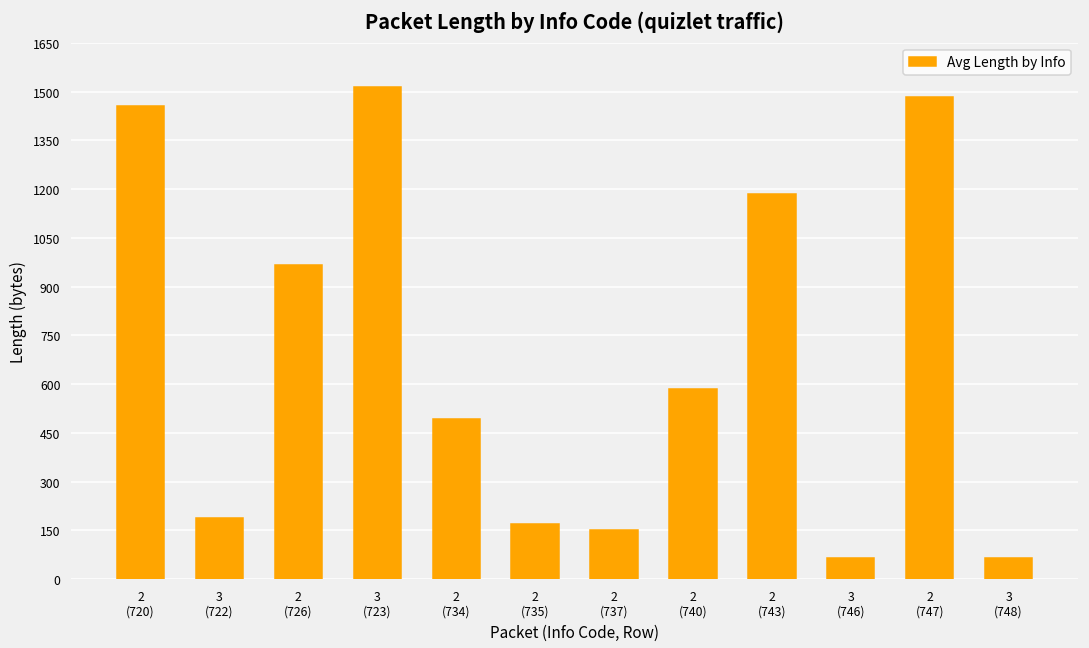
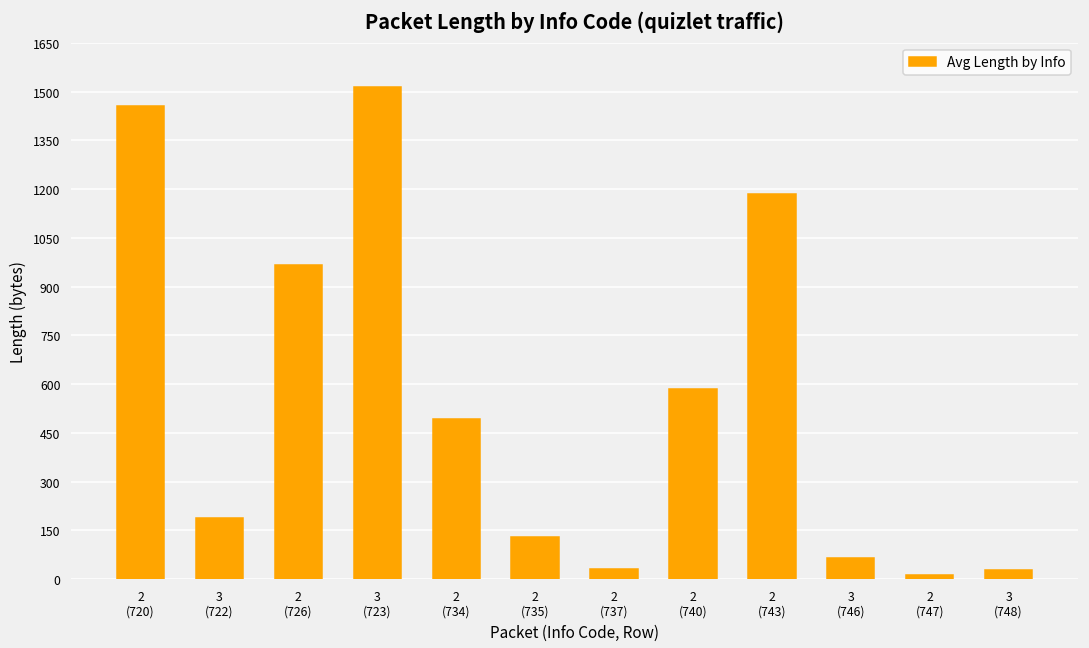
  {
    "2 (720)": 1460,
    "3 (722)": 190,
    "2 (726)": 970,
    "3 (723)": 1510,
    "2 (734)": 490,
-   "2 (735)": 170,
-   "2 (737)": 150,
+   "2 (735)": 130,
+   "2 (737)": 30,
    "2 (740)": 590,
    "2 (743)": 1190,
    "3 (746)": 70,
-   "2 (747)": 1480,
-   "3 (748)": 70
+   "2 (747)": 10,
+   "3 (748)": 30
  }
